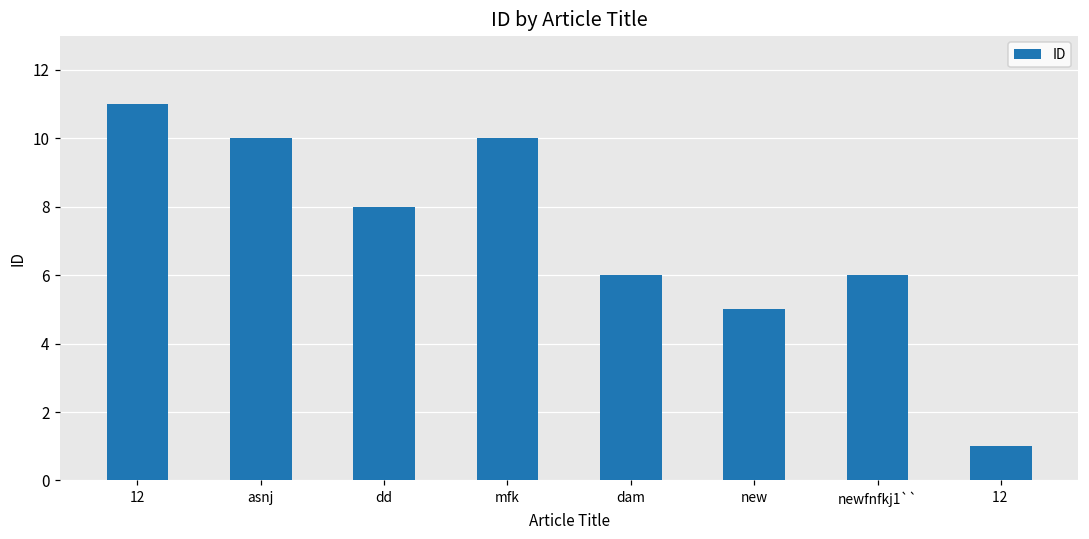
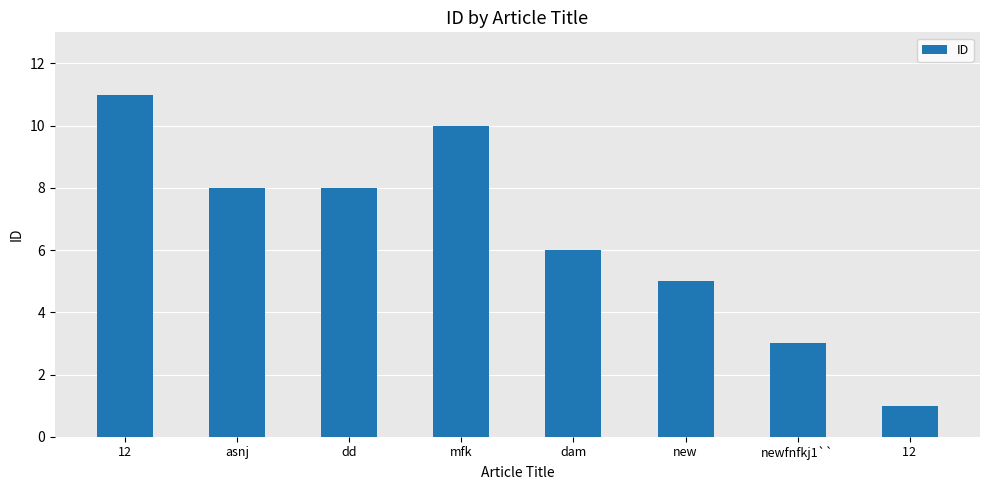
  {
-   "asnj": 10,
+   "asnj": 8,
    "dd": 8,
    "mfk": 10,
    "dam": 6,
    "new": 5,
-   "newfnfkj1``": 6
+   "newfnfkj1``": 3
  }
